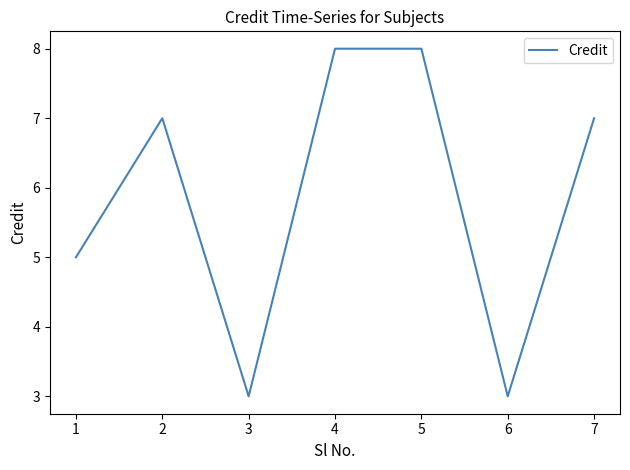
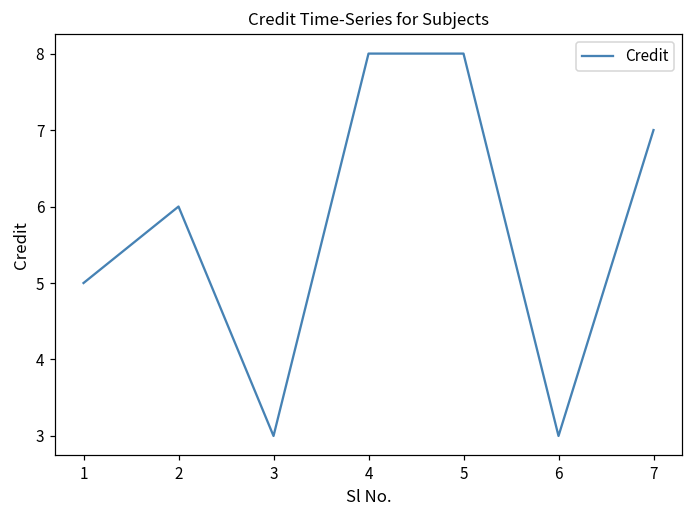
  {
    "1": 5,
-   "2": 7,
+   "2": 6,
    "3": 3,
    "4": 8,
    "5": 8,
    "6": 3,
    "7": 7
  }
